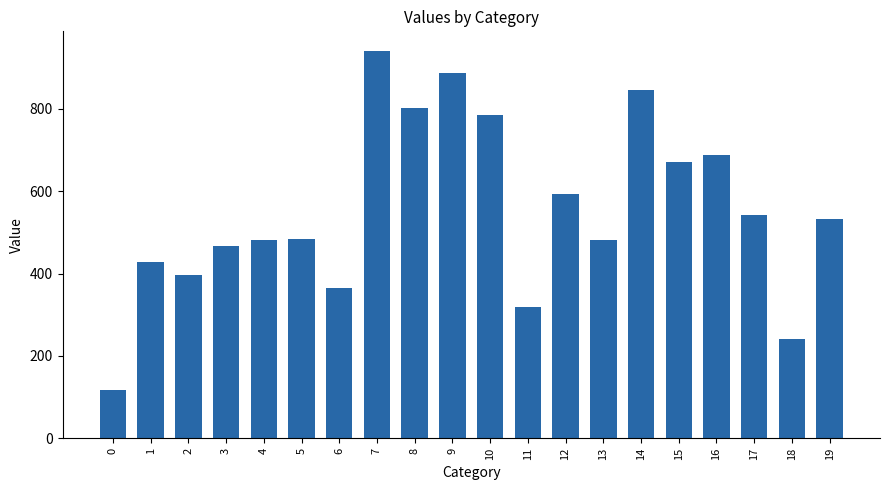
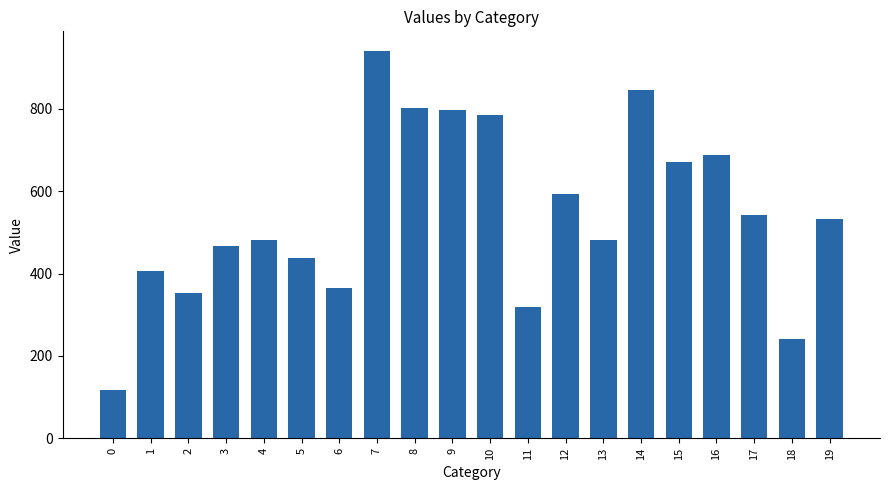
  {
    "0": 120,
-   "1": 430,
-   "2": 400,
+   "1": 410,
+   "2": 350,
    "3": 470,
    "4": 480,
-   "5": 480,
+   "5": 440,
    "6": 360,
    "7": 940,
    "8": 800,
-   "9": 890,
+   "9": 800,
    "10": 780,
    "11": 320,
    "12": 590,
    "13": 480,
    "14": 850,
    "15": 670,
    "16": 690,
    "17": 540,
    "18": 240,
    "19": 530
  }
